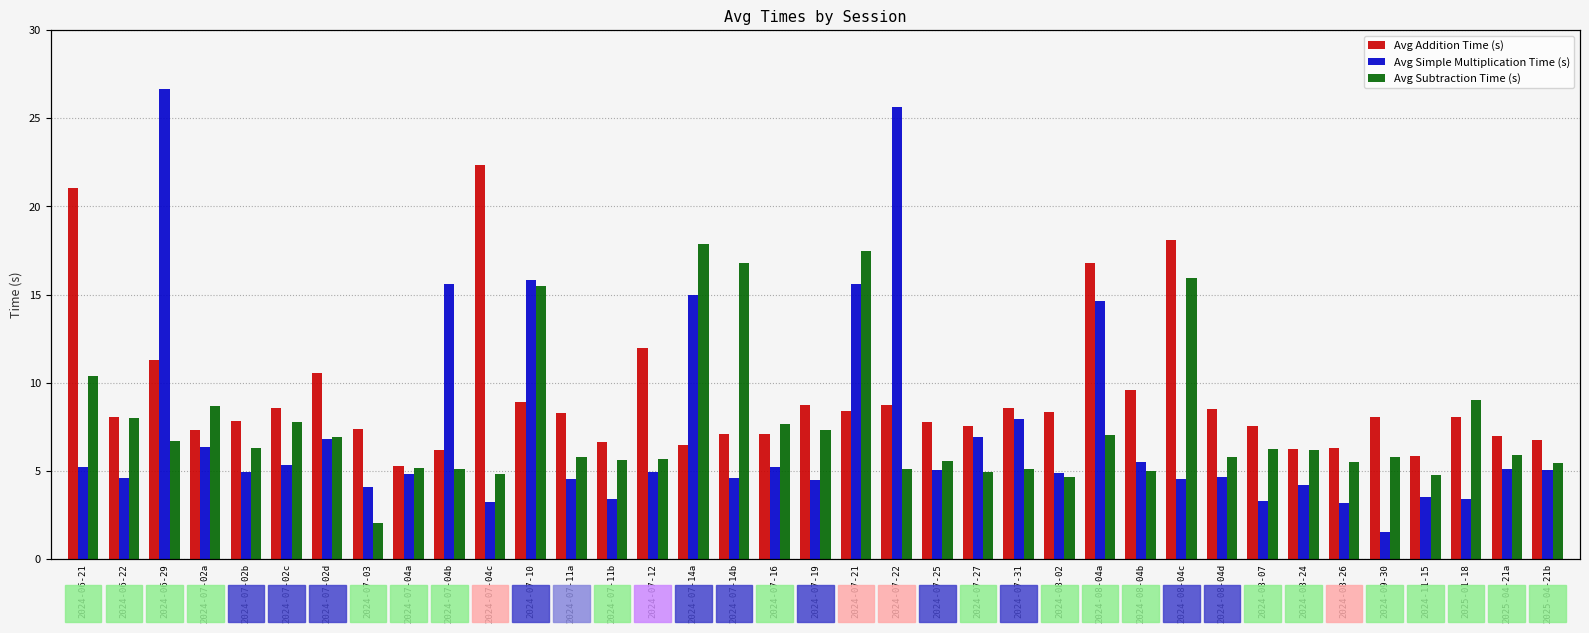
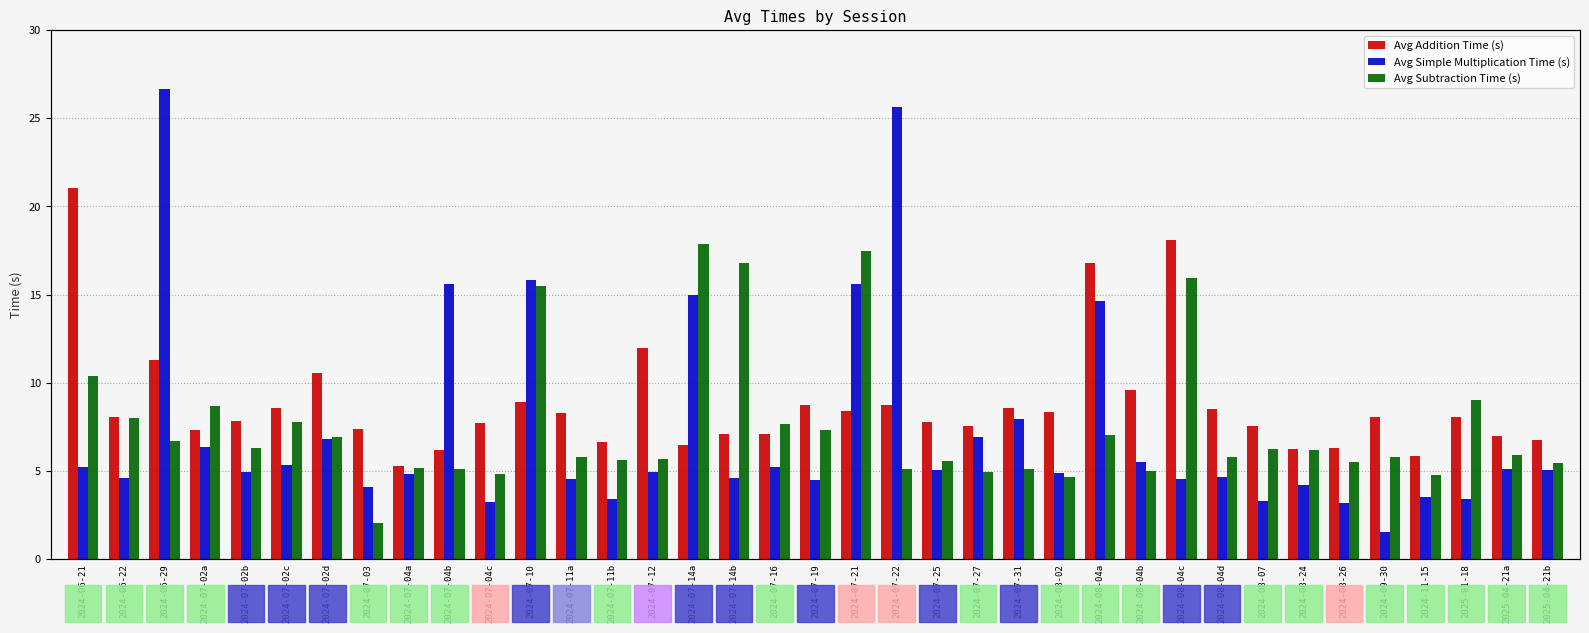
  {
    "Avg Addition Time (s)": {
      "2024-06-21": 21.0,
      "2024-06-22": 8.0,
      "2024-06-29": 11.3,
      "2024-07-02a": 7.3,
      "2024-07-02b": 7.9,
      "2024-07-02c": 8.6,
      "2024-07-02d": 10.5,
      "2024-07-03": 7.4,
      "2024-07-04a": 5.3,
      "2024-07-04b": 6.2,
-     "2024-07-04c": 22.3,
+     "2024-07-04c": 7.7,
      "2024-07-10": 8.9,
      "2024-07-11a": 8.3,
      "2024-07-11b": 6.6,
      "2024-07-12": 12.0,
      "2024-07-14a": 6.5,
      "2024-07-14b": 7.1,
      "2024-07-16": 7.1,
      "2024-07-19": 8.8,
      "2024-07-21": 8.4,
      "2024-07-22": 8.8,
      "2024-07-25": 7.8,
      "2024-07-27": 7.6,
      "2024-07-31": 8.6,
      "2024-08-02": 8.3,
      "2024-08-04a": 16.8,
      "2024-08-04b": 9.6,
      "2024-08-04c": 18.1,
      "2024-08-04d": 8.5,
      "2024-08-07": 7.6,
      "2024-08-24": 6.3,
      "2024-08-26": 6.3,
      "2024-09-30": 8.0,
      "2024-11-15": 5.9,
      "2025-01-18": 8.1,
      "2025-04-21a": 7.0,
      "2025-04-21b": 6.8
    },
    "Avg Simple Multiplication Time (s)": {
      "2024-06-21": 5.2,
      "2024-06-22": 4.6,
      "2024-06-29": 26.6,
      "2024-07-02a": 6.4,
      "2024-07-02b": 5.0,
      "2024-07-02c": 5.3,
      "2024-07-02d": 6.8,
      "2024-07-03": 4.1,
      "2024-07-04a": 4.8,
      "2024-07-04b": 15.6,
      "2024-07-04c": 3.3,
      "2024-07-10": 15.8,
      "2024-07-11a": 4.6,
      "2024-07-11b": 3.4,
      "2024-07-12": 4.9,
      "2024-07-14a": 15.0,
      "2024-07-14b": 4.6,
      "2024-07-16": 5.2,
      "2024-07-19": 4.5,
      "2024-07-21": 15.6,
      "2024-07-22": 25.7,
      "2024-07-25": 5.0,
      "2024-07-27": 6.9,
      "2024-07-31": 7.9,
      "2024-08-02": 4.9,
      "2024-08-04a": 14.6,
      "2024-08-04b": 5.5,
      "2024-08-04c": 4.5,
      "2024-08-04d": 4.7,
      "2024-08-07": 3.3,
      "2024-08-24": 4.2,
      "2024-08-26": 3.2,
      "2024-09-30": 1.5,
      "2024-11-15": 3.5,
      "2025-01-18": 3.4,
      "2025-04-21a": 5.1,
      "2025-04-21b": 5.0
    },
    "Avg Subtraction Time (s)": {
      "2024-06-21": 10.4,
      "2024-06-22": 8.0,
      "2024-06-29": 6.7,
      "2024-07-02a": 8.7,
      "2024-07-02b": 6.3,
      "2024-07-02c": 7.8,
      "2024-07-02d": 6.9,
      "2024-07-03": 2.1,
      "2024-07-04a": 5.2,
      "2024-07-04b": 5.1,
      "2024-07-04c": 4.8,
      "2024-07-10": 15.5,
      "2024-07-11a": 5.8,
      "2024-07-11b": 5.6,
      "2024-07-12": 5.7,
      "2024-07-14a": 17.9,
      "2024-07-14b": 16.8,
      "2024-07-16": 7.7,
      "2024-07-19": 7.3,
      "2024-07-21": 17.5,
      "2024-07-22": 5.1,
      "2024-07-25": 5.6,
      "2024-07-27": 4.9,
      "2024-07-31": 5.1,
      "2024-08-02": 4.7,
      "2024-08-04a": 7.1,
      "2024-08-04b": 5.0,
      "2024-08-04c": 15.9,
      "2024-08-04d": 5.8,
      "2024-08-07": 6.2,
      "2024-08-24": 6.2,
      "2024-08-26": 5.5,
      "2024-09-30": 5.8,
      "2024-11-15": 4.8,
      "2025-01-18": 9.0,
      "2025-04-21a": 5.9,
      "2025-04-21b": 5.5
    }
  }
